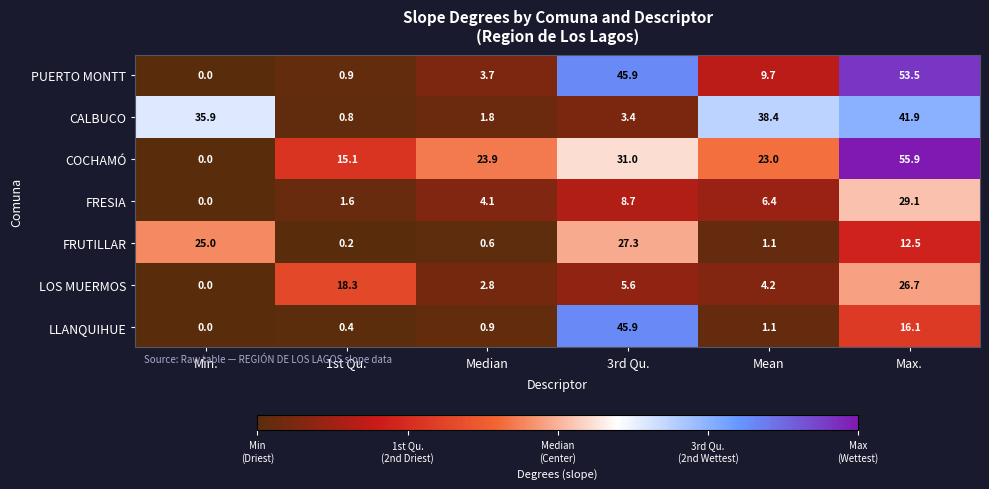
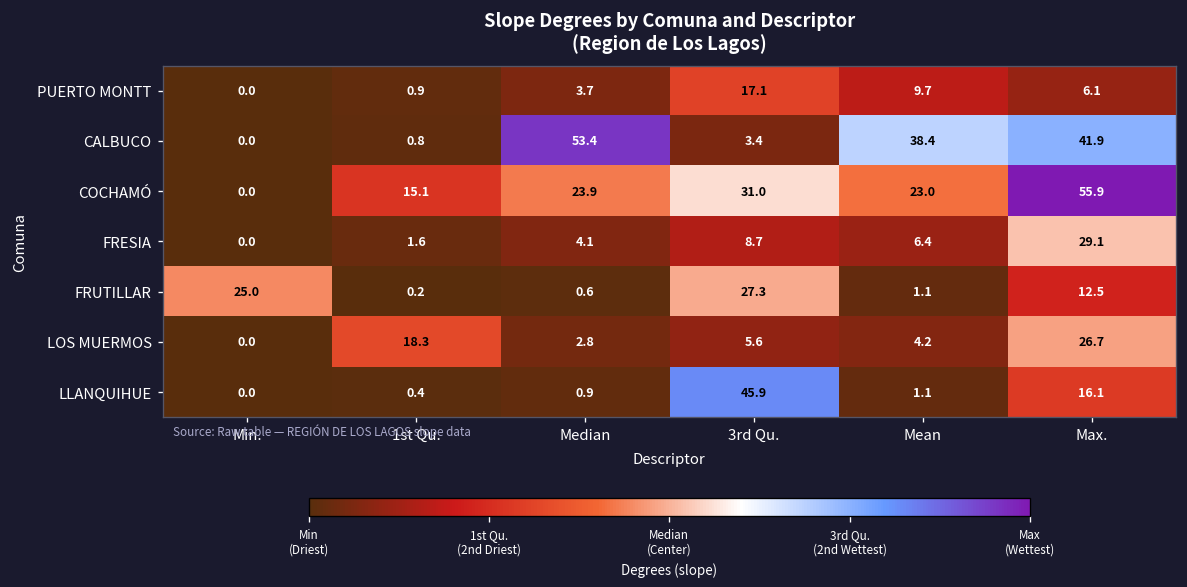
  {
    "PUERTO MONTT": {
      "Min.": 0.0,
      "1st Qu.": 0.9,
      "Median": 3.7,
-     "3rd Qu.": 45.9,
+     "3rd Qu.": 17.1,
      "Mean": 9.7,
-     "Max.": 53.5
+     "Max.": 6.1
    },
    "CALBUCO": {
-     "Min.": 35.9,
+     "Min.": 0.0,
      "1st Qu.": 0.8,
-     "Median": 1.8,
+     "Median": 53.4,
      "3rd Qu.": 3.4,
      "Mean": 38.4,
      "Max.": 41.9
    },
    "COCHAMÓ": {
      "Min.": 0.0,
      "1st Qu.": 15.1,
      "Median": 23.9,
      "3rd Qu.": 31.0,
      "Mean": 23.0,
      "Max.": 55.9
    },
    "FRESIA": {
      "Min.": 0.0,
      "1st Qu.": 1.6,
      "Median": 4.1,
      "3rd Qu.": 8.7,
      "Mean": 6.4,
      "Max.": 29.1
    },
    "FRUTILLAR": {
      "Min.": 25.0,
      "1st Qu.": 0.2,
      "Median": 0.6,
      "3rd Qu.": 27.3,
      "Mean": 1.1,
      "Max.": 12.5
    },
    "LOS MUERMOS": {
      "Min.": 0.0,
      "1st Qu.": 18.3,
      "Median": 2.8,
      "3rd Qu.": 5.6,
      "Mean": 4.2,
      "Max.": 26.7
    },
    "LLANQUIHUE": {
      "Min.": 0.0,
      "1st Qu.": 0.4,
      "Median": 0.9,
      "3rd Qu.": 45.9,
      "Mean": 1.1,
      "Max.": 16.1
    }
  }
